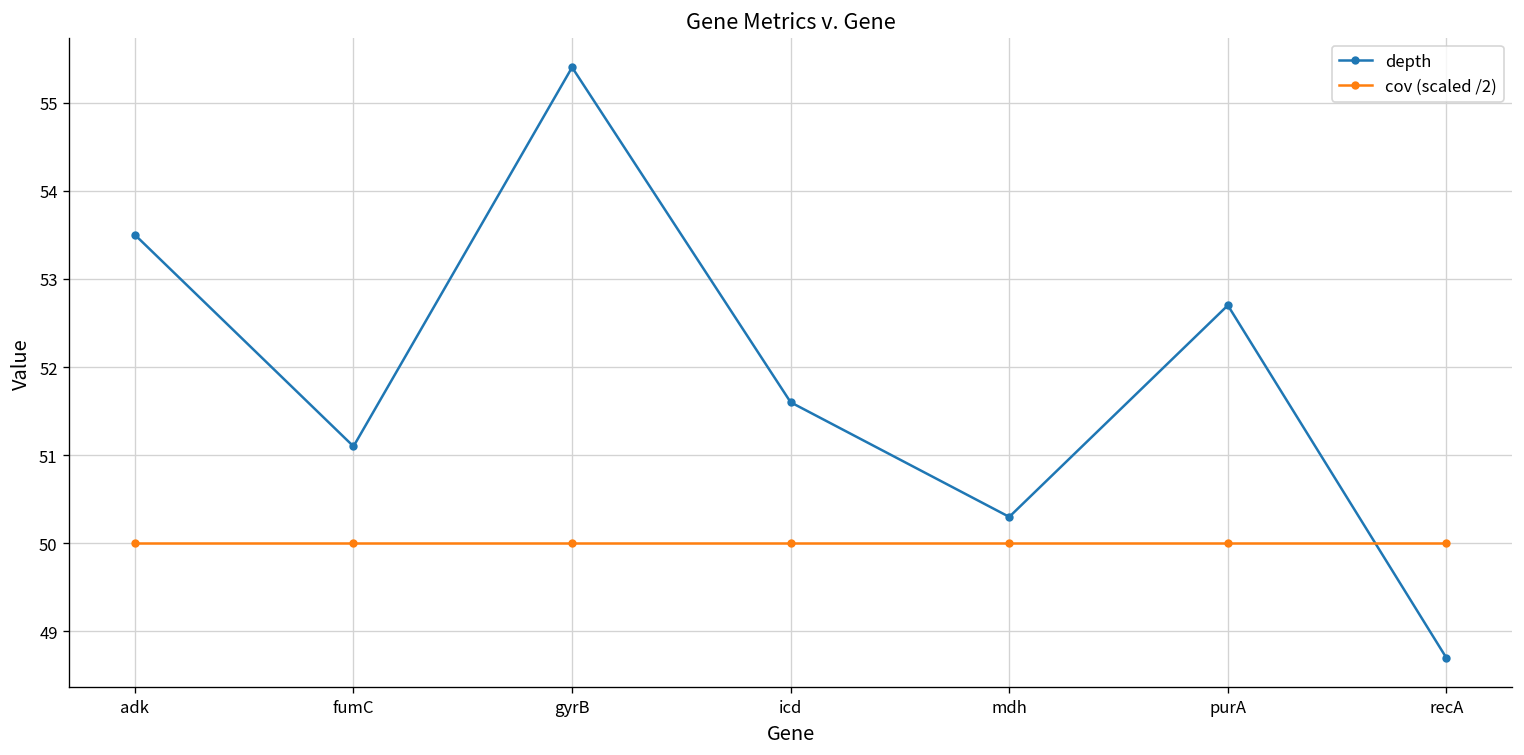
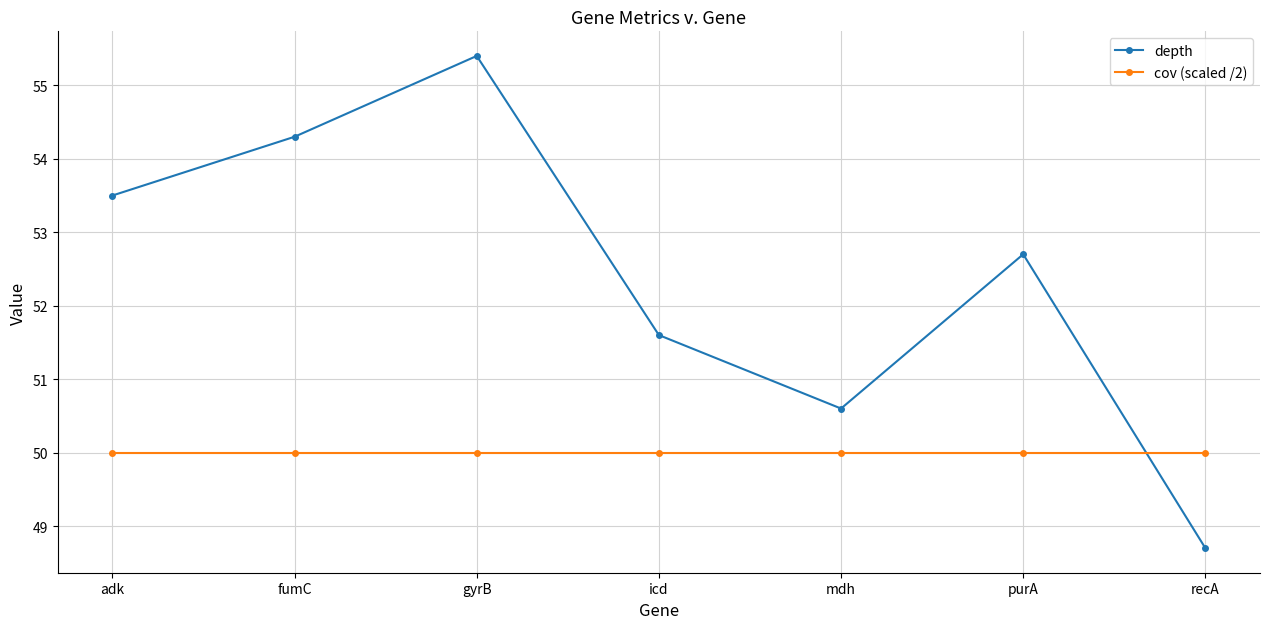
  {
    "depth": {
      "adk": 53.5,
-     "fumC": 51.1,
+     "fumC": 54.3,
      "gyrB": 55.4,
      "icd": 51.6,
-     "mdh": 50.3,
+     "mdh": 50.6,
      "purA": 52.7,
      "recA": 48.7
    },
    "cov (scaled /2)": {
      "adk": 50.0,
      "fumC": 50.0,
      "gyrB": 50.0,
      "icd": 50.0,
      "mdh": 50.0,
      "purA": 50.0,
      "recA": 50.0
    }
  }
